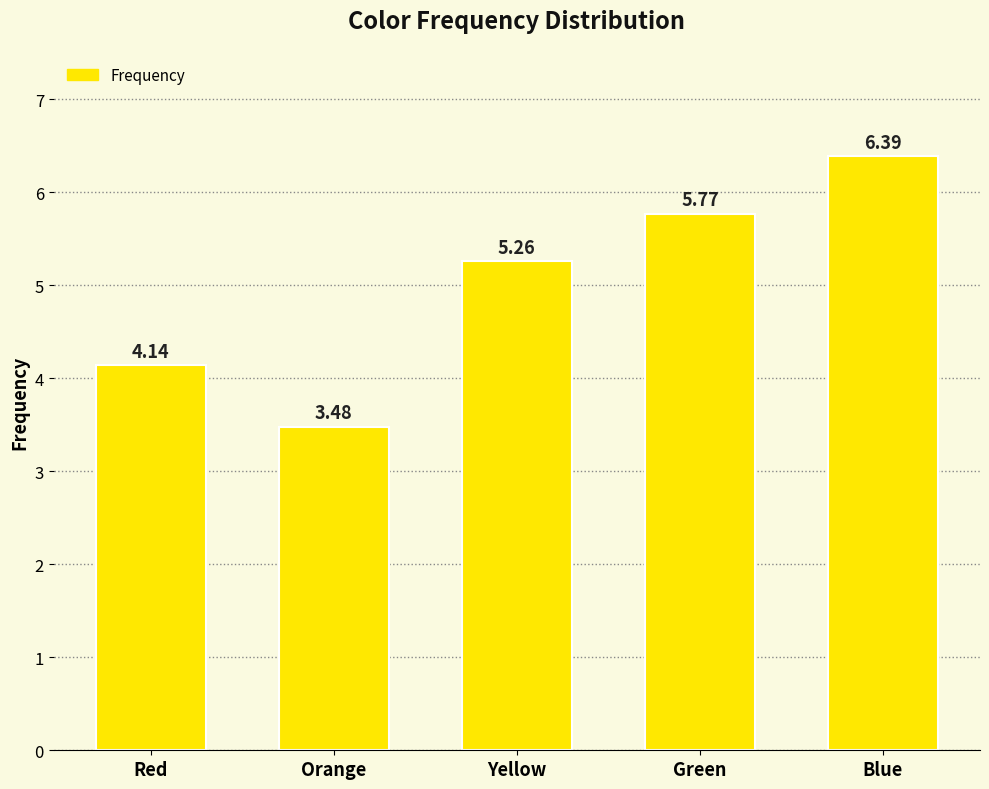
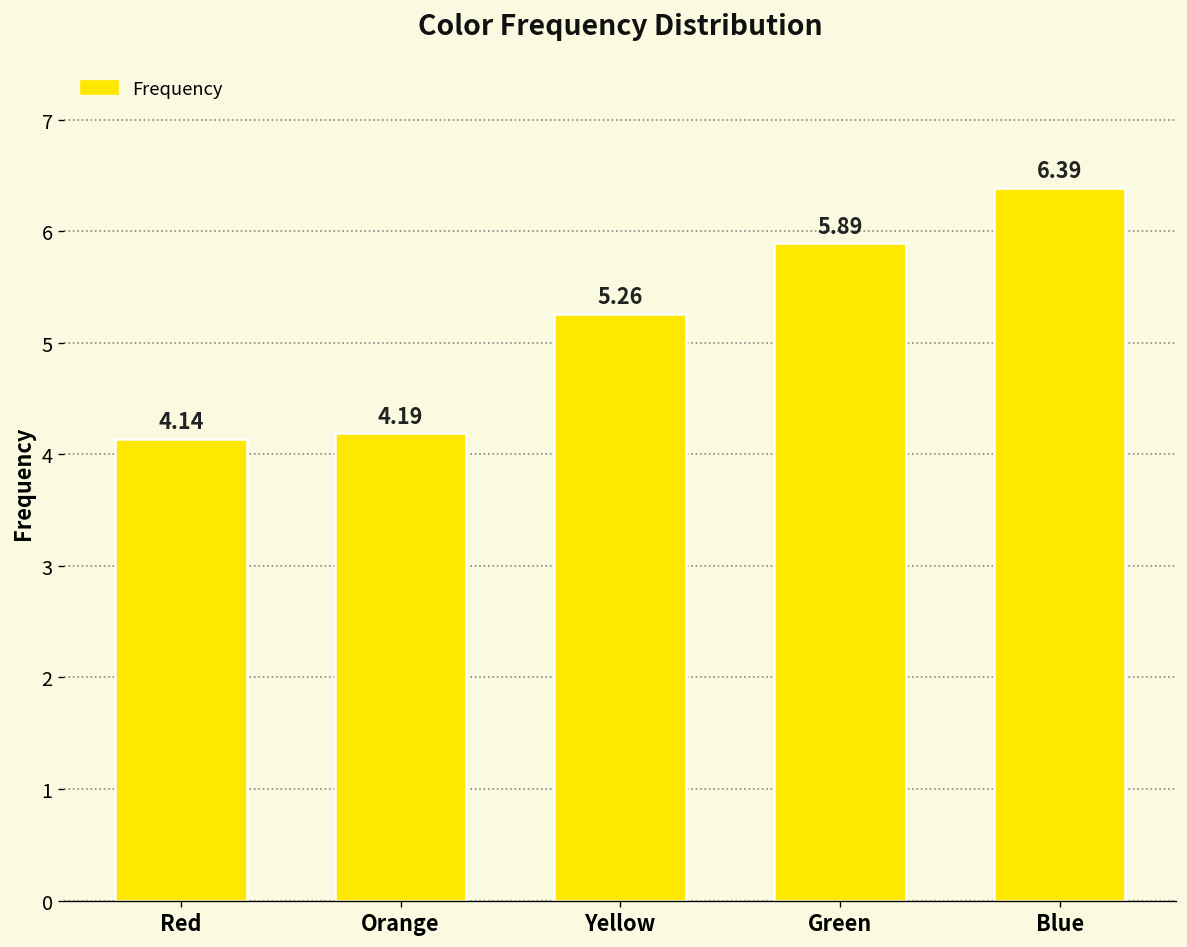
  {
    "Red": 4.14,
-   "Orange": 3.48,
+   "Orange": 4.19,
    "Yellow": 5.26,
-   "Green": 5.77,
+   "Green": 5.89,
    "Blue": 6.39
  }
